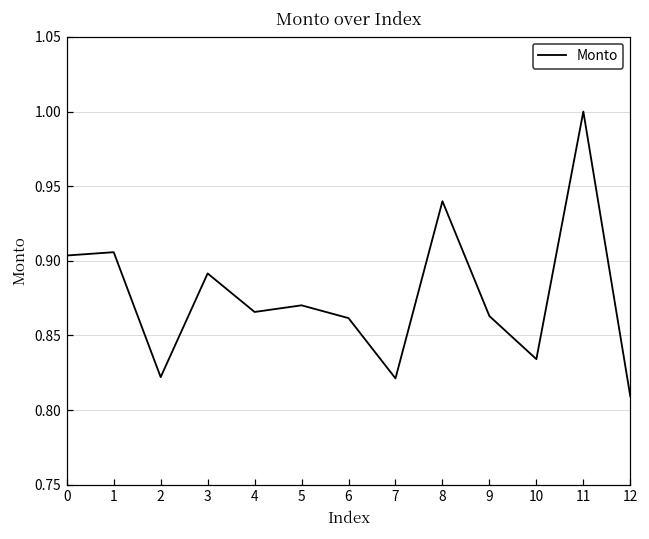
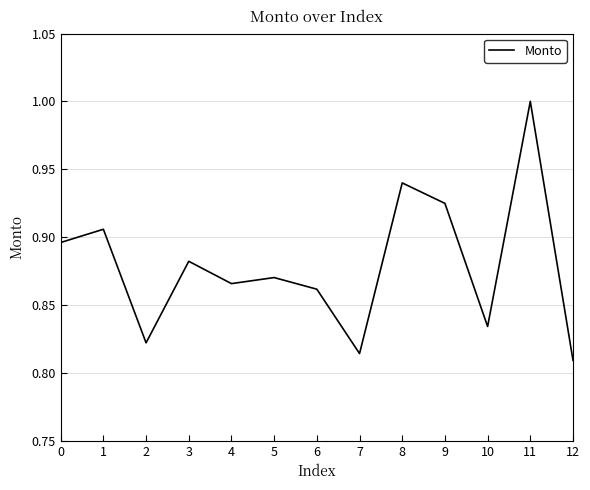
  {
-   "0": 0.904,
+   "0": 0.896,
    "1": 0.906,
    "2": 0.822,
-   "3": 0.892,
+   "3": 0.882,
    "4": 0.866,
    "5": 0.870,
    "6": 0.862,
-   "7": 0.821,
+   "7": 0.814,
    "8": 0.940,
-   "9": 0.863,
+   "9": 0.925,
    "10": 0.834,
    "11": 1.000,
    "12": 0.809
  }
